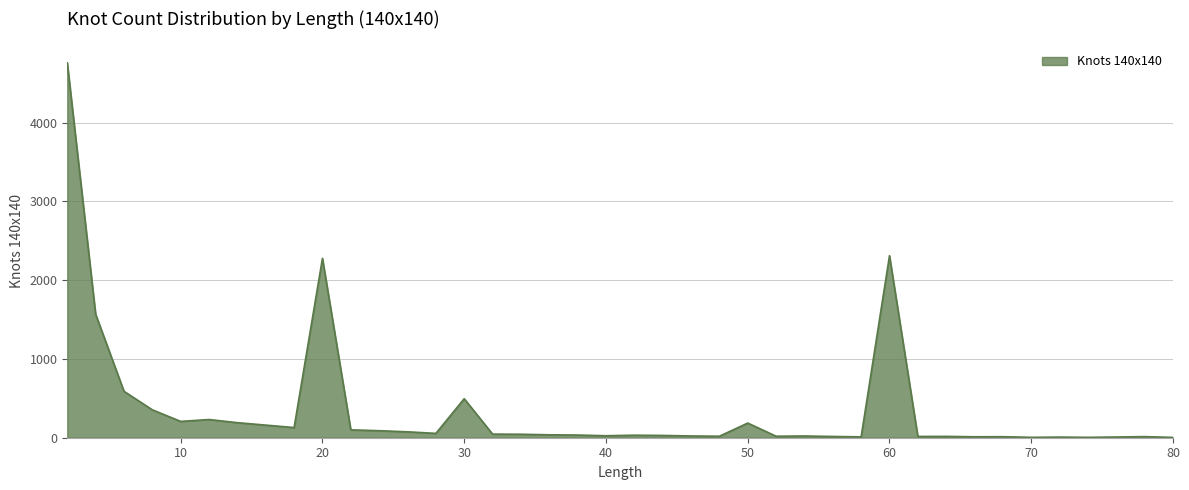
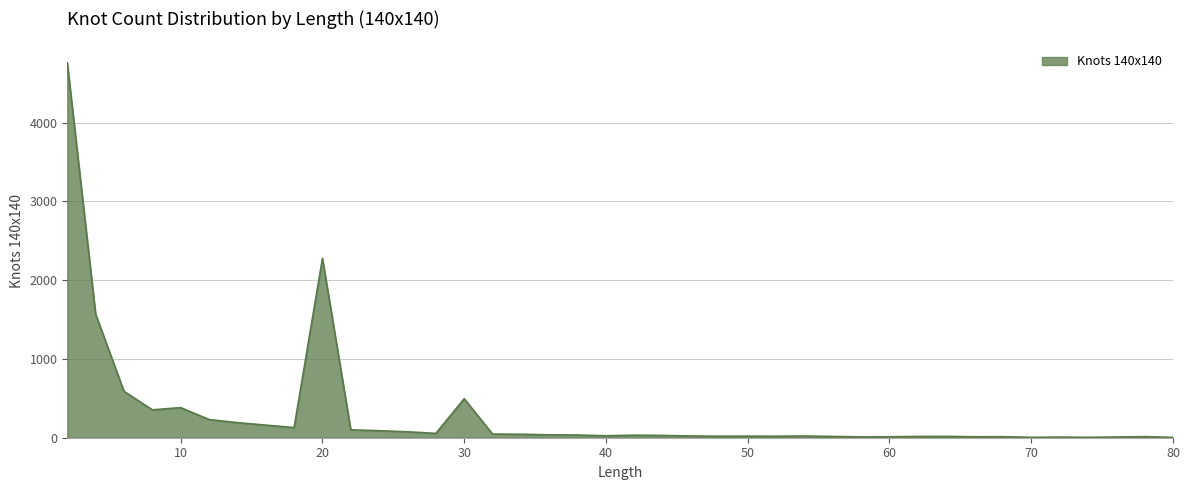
  {
-   "10": 200,
+   "10": 400,
    "20": 2300,
    "30": 500,
    "40": 0,
-   "50": 200,
-   "60": 2300,
+   "50": 0,
+   "60": 0,
    "70": 0,
    "80": 0
  }
